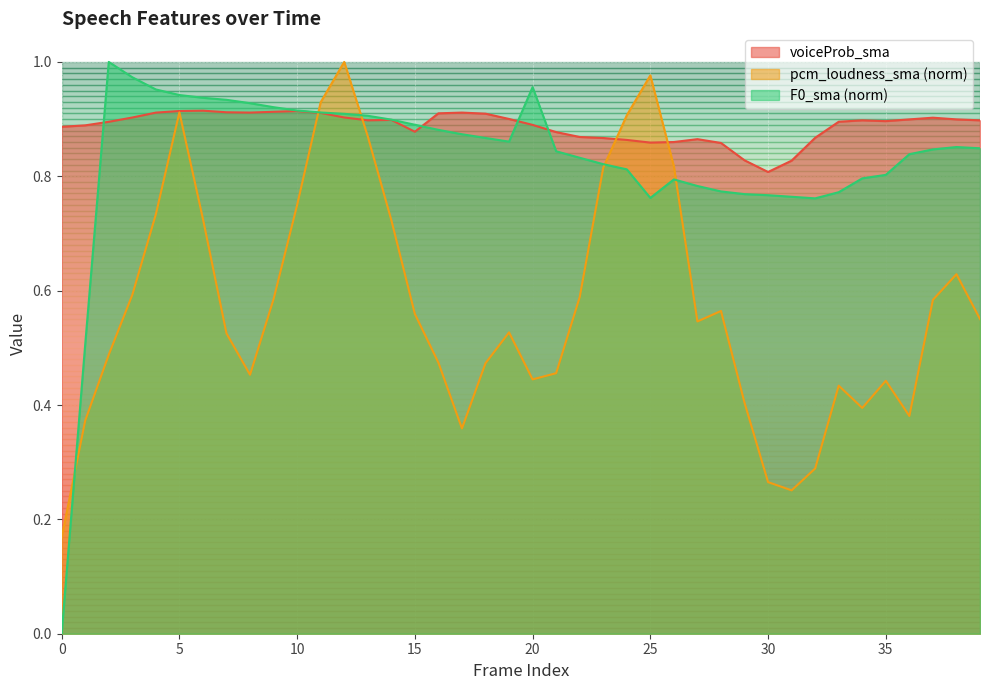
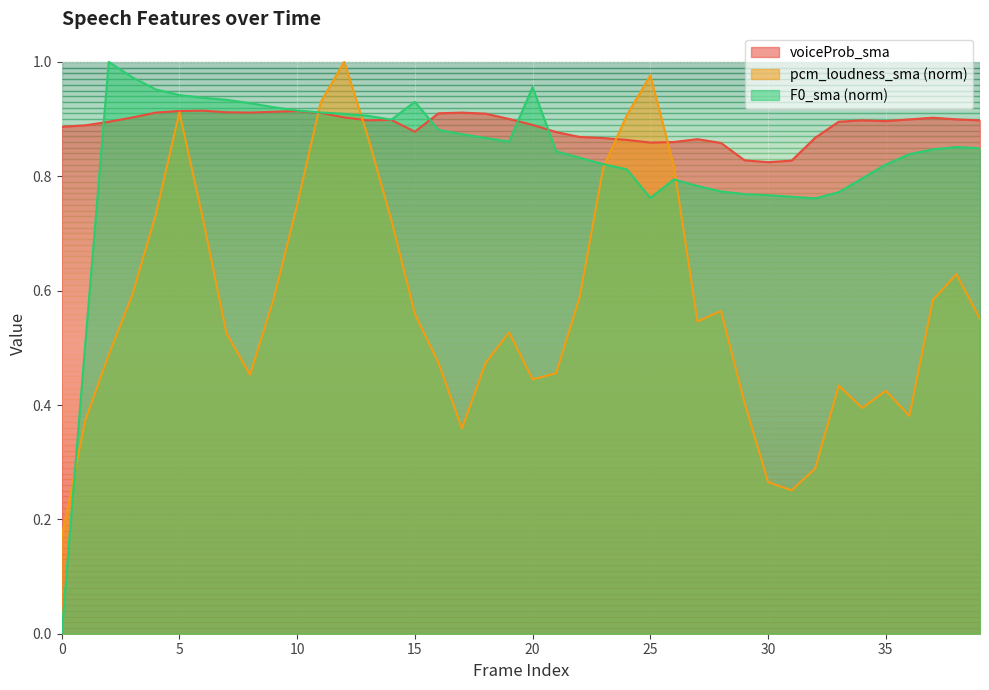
  {
    "voiceProb_sma": {
      "0": 0.89,
      "15": 0.88,
      "20": 0.89,
      "25": 0.86,
-     "30": 0.81,
+     "30": 0.82,
      "35": 0.90
    },
    "pcm_loudness_sma (norm)": {
      "0": 0.17,
      "10": 0.75,
      "15": 0.56,
      "20": 0.44,
      "25": 0.98,
      "30": 0.27,
-     "35": 0.44
+     "35": 0.42
    },
    "F0_sma (norm)": {
      "0": 0.00,
      "5": 0.94,
-     "15": 0.89,
+     "15": 0.93,
      "20": 0.96,
      "25": 0.76,
      "30": 0.77,
-     "35": 0.80
+     "35": 0.82
    }
  }
